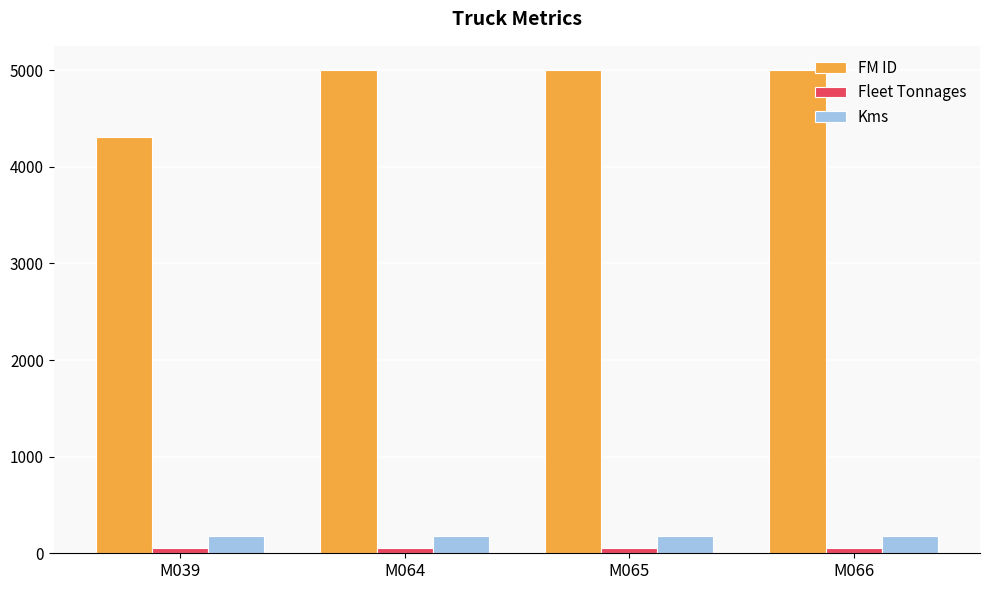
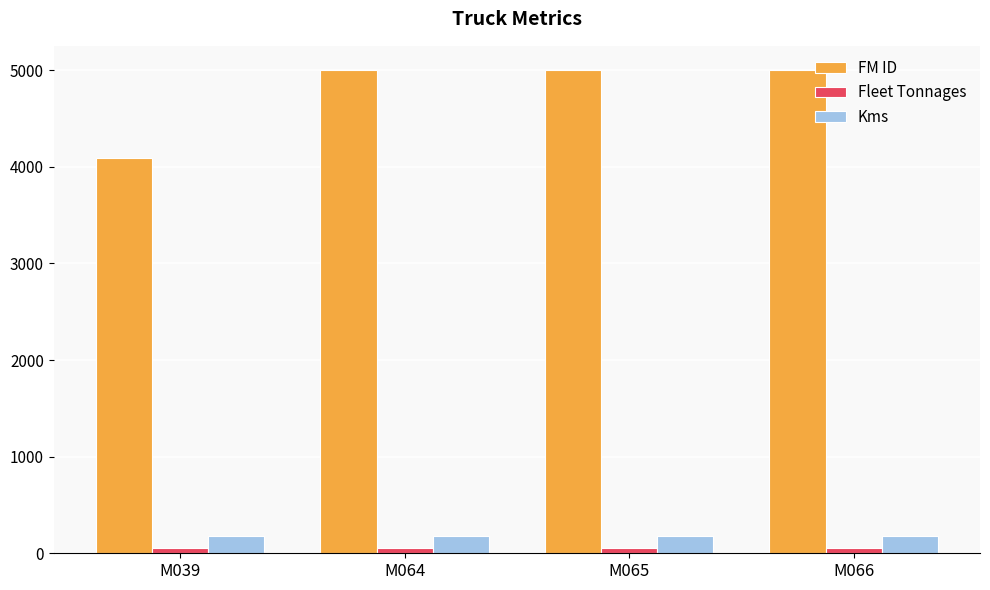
  {
    "FM ID": {
-     "M039": 4300,
+     "M039": 4100,
      "M064": 5000,
      "M065": 5000,
      "M066": 5000
    },
    "Fleet Tonnages": {
      "M039": 100,
      "M064": 100,
      "M065": 100,
      "M066": 100
    },
    "Kms": {
      "M039": 200,
      "M064": 200,
      "M065": 200,
      "M066": 200
    }
  }
